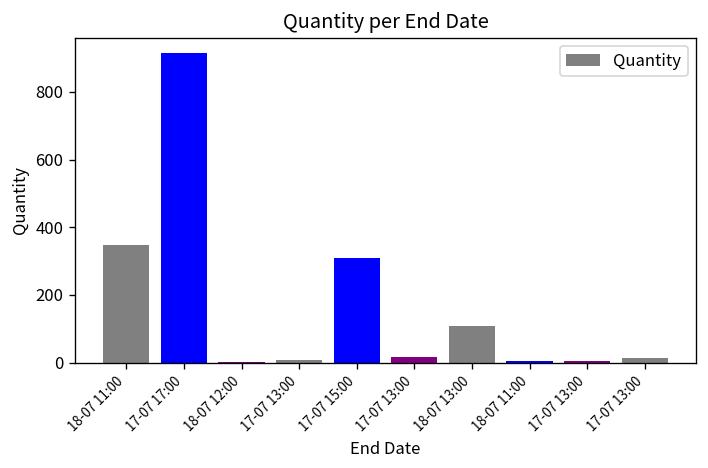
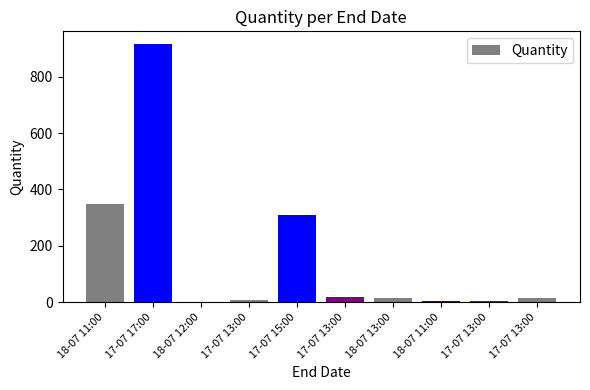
  {
    "17-07 17:00": 920,
    "17-07 15:00": 310,
-   "18-07 13:00": 110
+   "18-07 13:00": 10
  }
